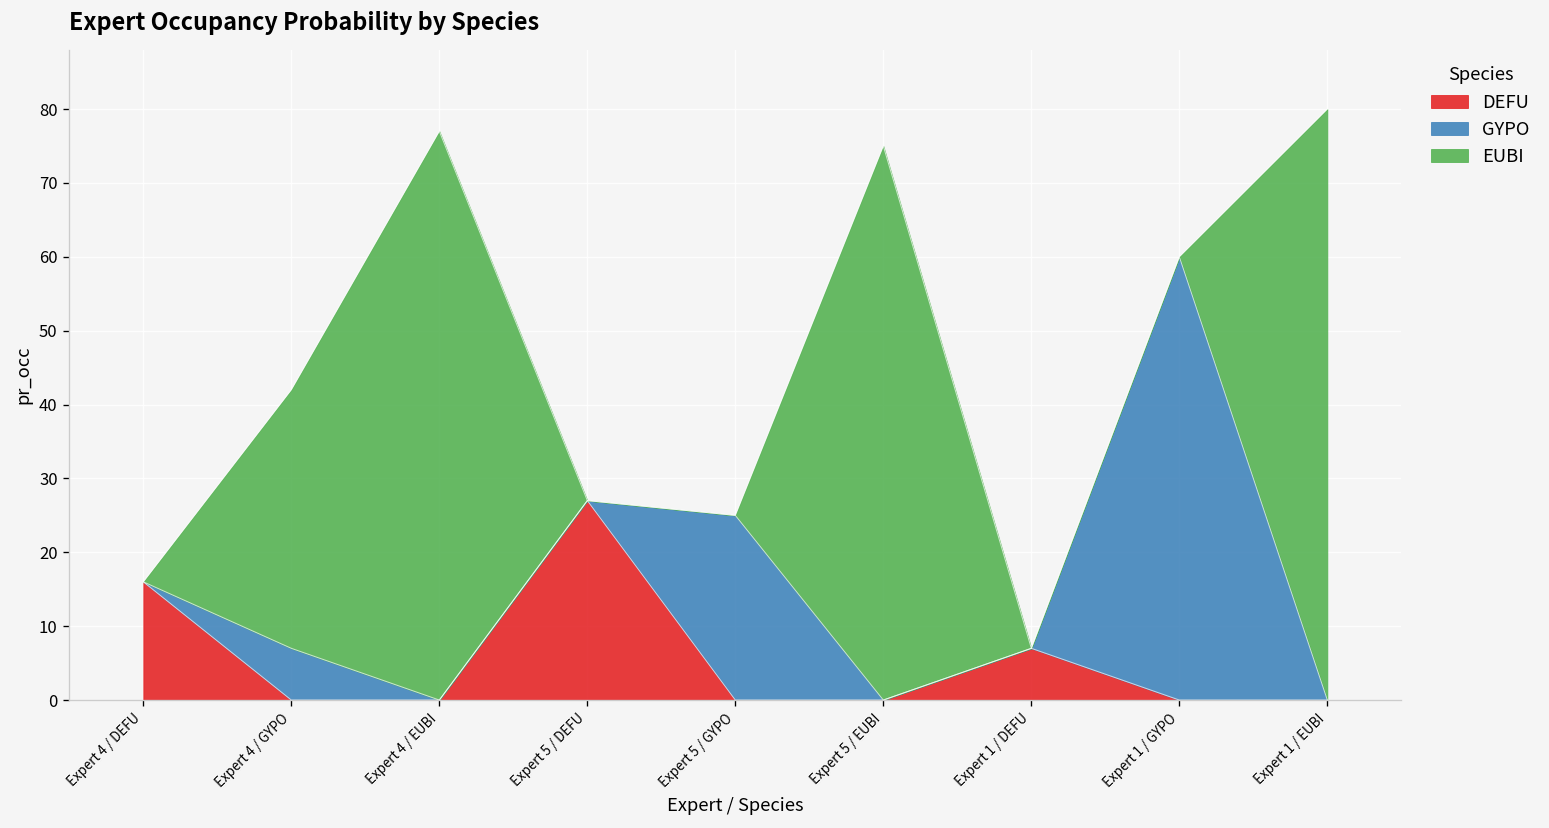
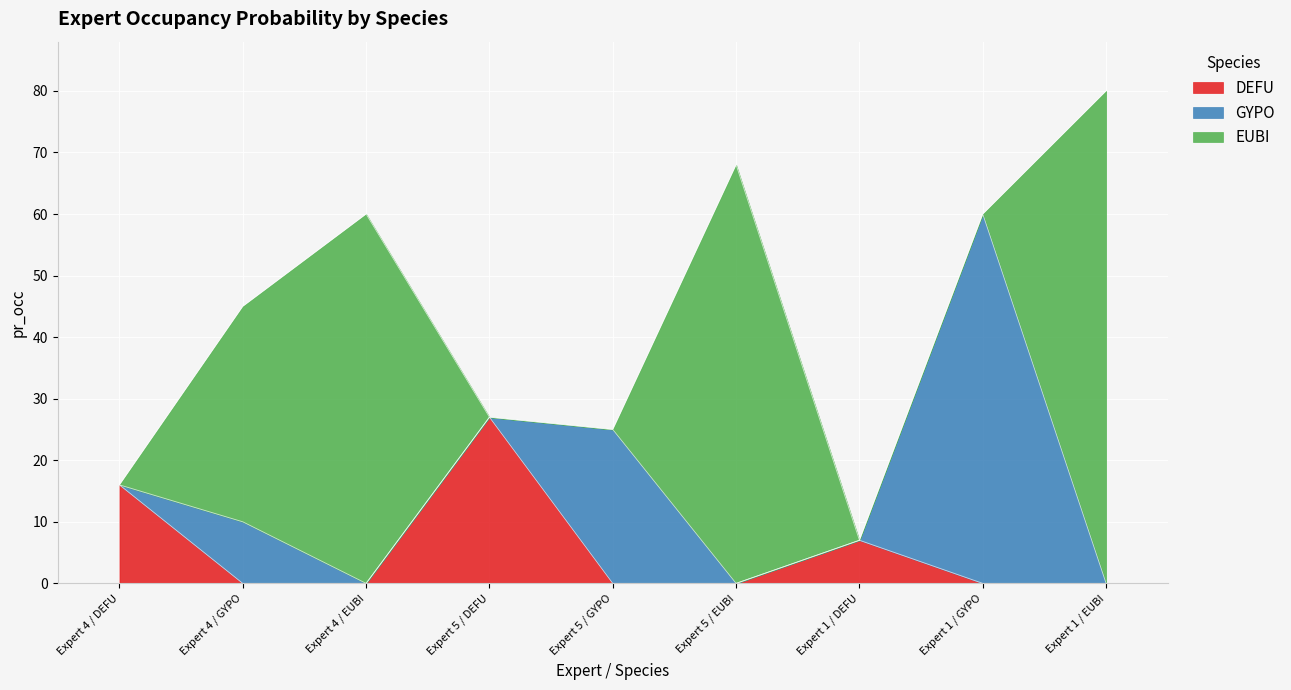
  {
    "DEFU": {
      "Expert 4 / GYPO": 0,
      "Expert 5 / GYPO": 0,
      "Expert 1 / GYPO": 0
    },
    "GYPO": {
-     "Expert 4 / GYPO": 7
+     "Expert 4 / GYPO": 10
    },
    "EUBI": {
      "Expert 4 / GYPO": 35,
-     "Expert 4 / EUBI": 77,
-     "Expert 5 / EUBI": 75,
+     "Expert 4 / EUBI": 60,
+     "Expert 5 / EUBI": 68,
      "Expert 1 / EUBI": 80
    }
  }
